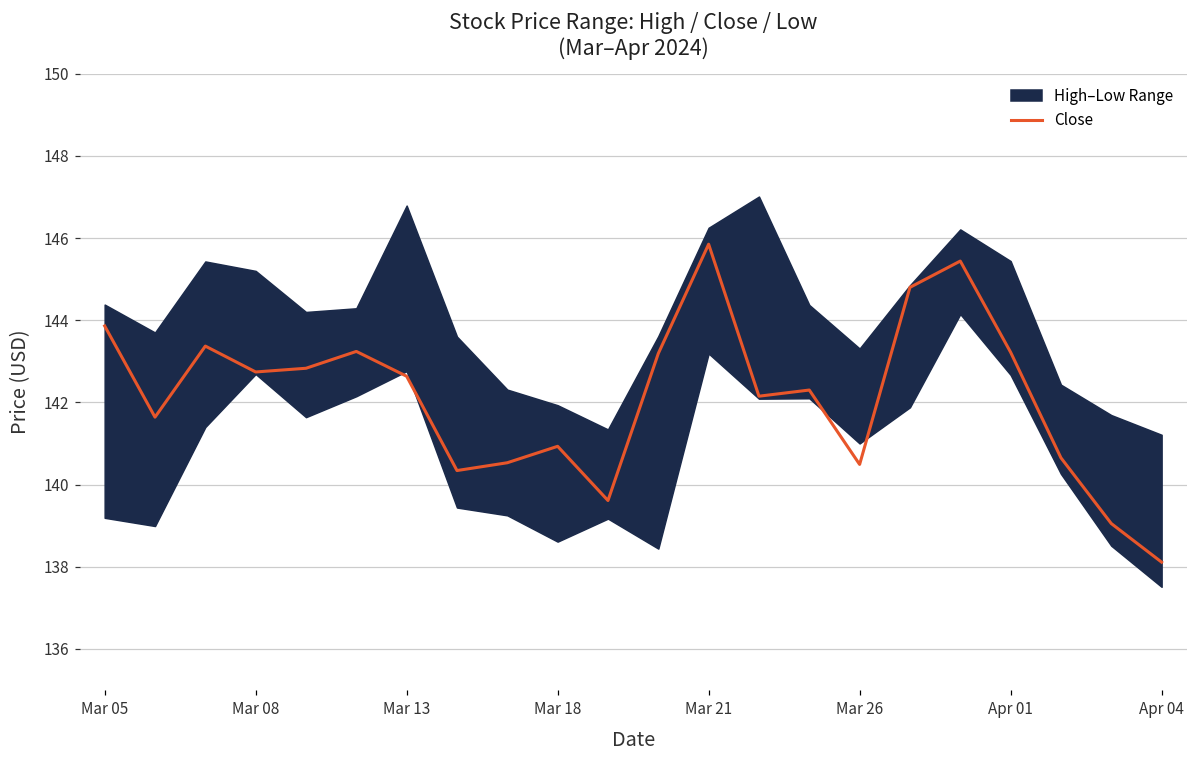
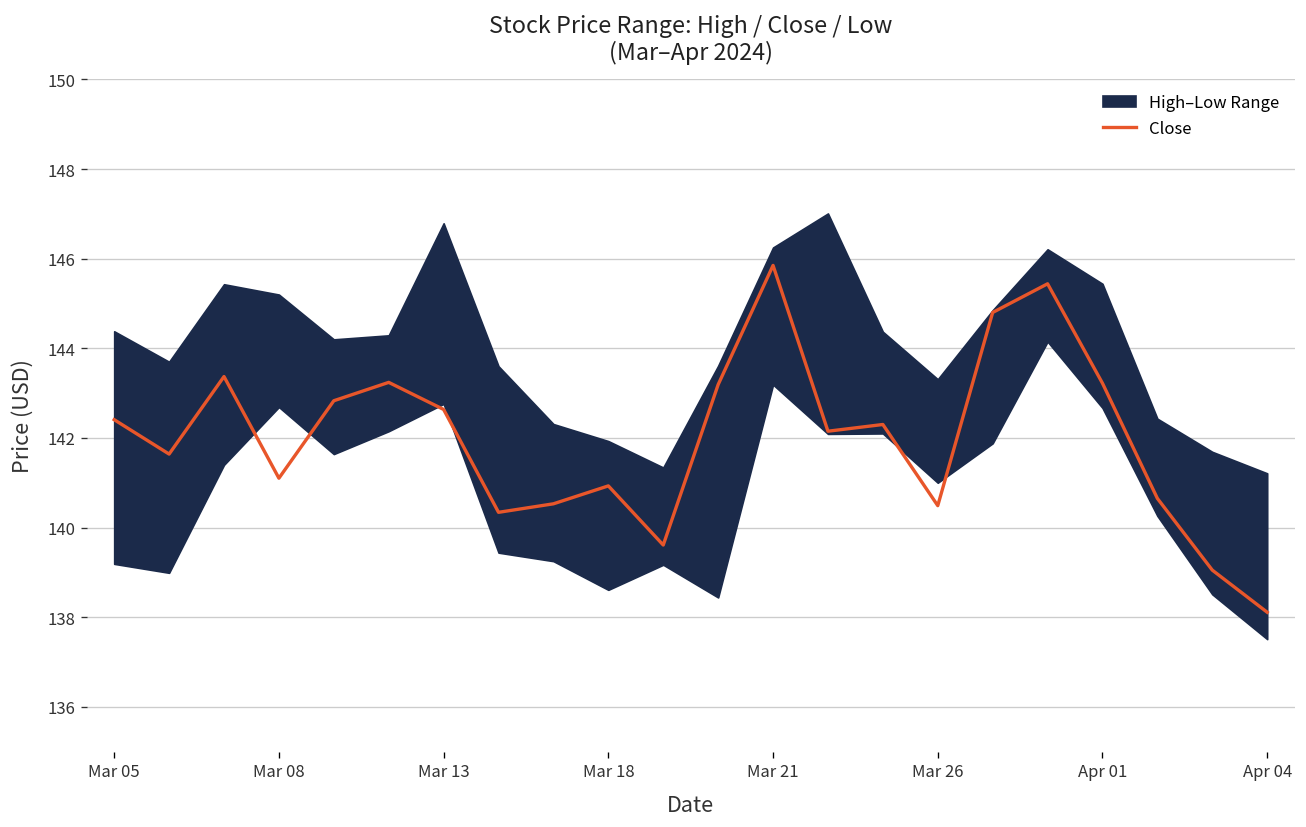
  {
    "Close": {
-     "Mar 05": 143.9,
-     "Mar 08": 142.7,
+     "Mar 05": 142.4,
+     "Mar 08": 141.1,
      "Mar 13": 142.6,
      "Mar 18": 140.9,
      "Mar 21": 145.9,
      "Mar 26": 140.5,
      "Apr 01": 143.2,
      "Apr 04": 138.1
    }
  }
